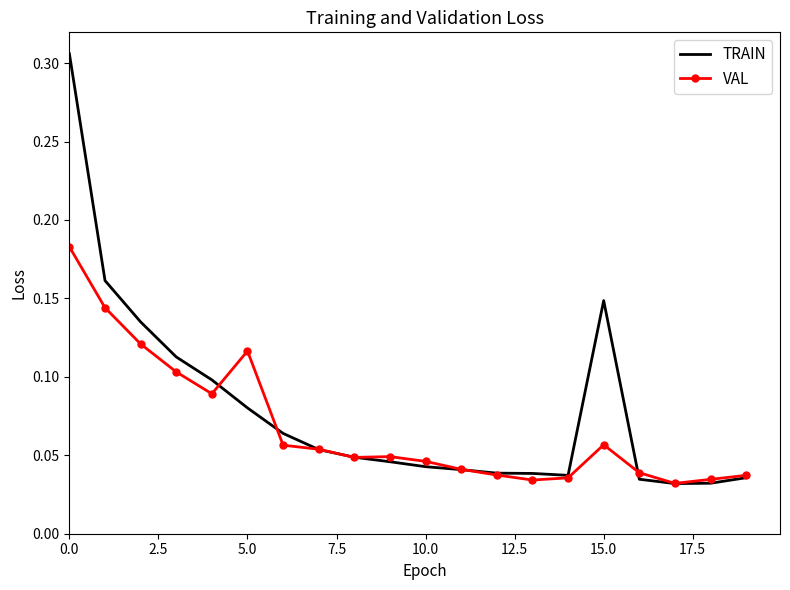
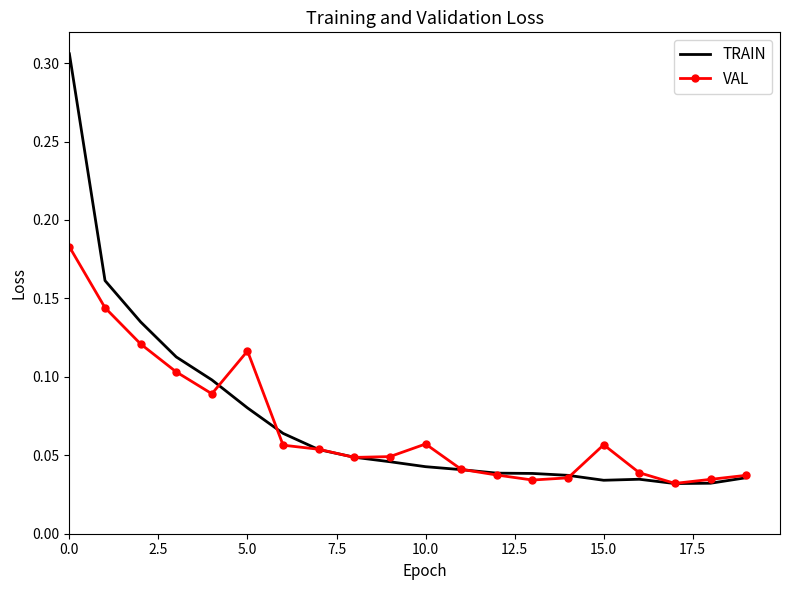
  {
    "TRAIN": {
      "0.0": 0.306,
      "5.0": 0.080,
      "10.0": 0.043,
-     "15.0": 0.149
+     "15.0": 0.034
    },
    "VAL": {
      "0.0": 0.183,
      "5.0": 0.116,
-     "10.0": 0.046,
+     "10.0": 0.057,
      "15.0": 0.057
    }
  }
